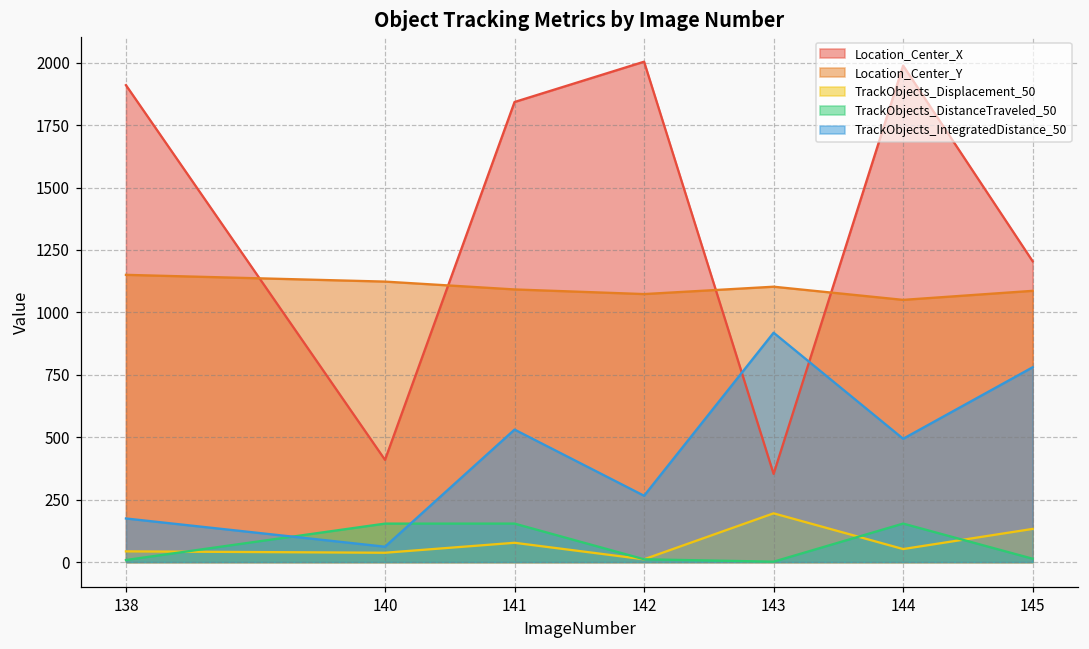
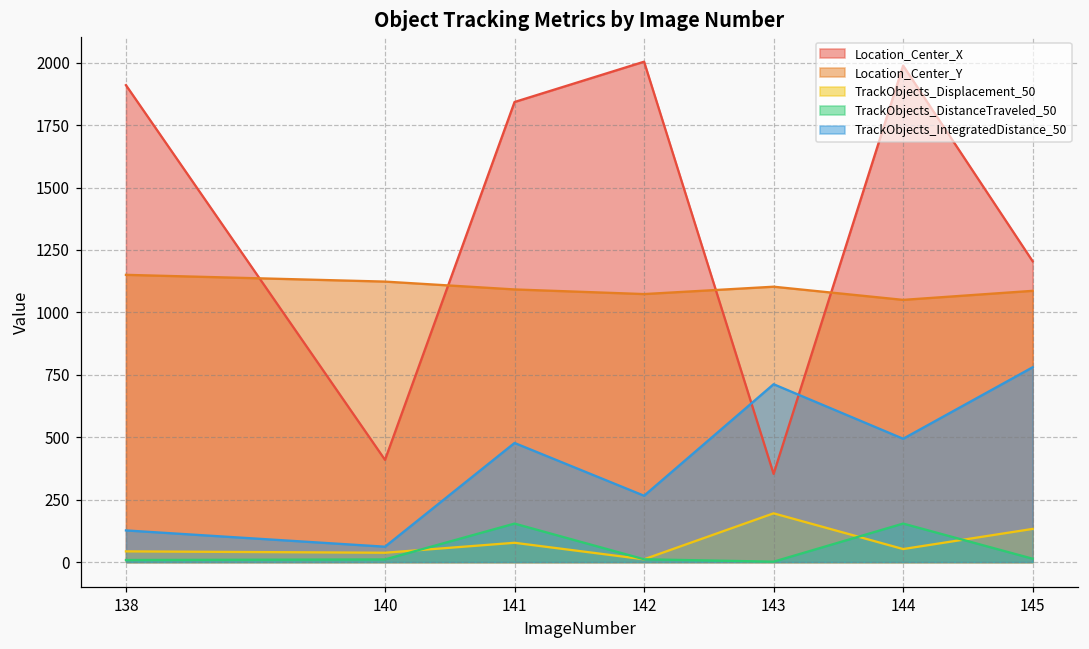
  {
    "TrackObjects_DistanceTraveled_50": {
      "138": 10,
-     "140": 150,
+     "140": 10,
      "141": 150,
      "143": 0,
      "144": 150,
      "145": 10
    },
    "TrackObjects_IntegratedDistance_50": {
-     "138": 170,
+     "138": 130,
      "140": 60,
-     "141": 530,
+     "141": 480,
      "142": 270,
-     "143": 920,
+     "143": 710,
      "144": 490,
      "145": 780
    }
  }
